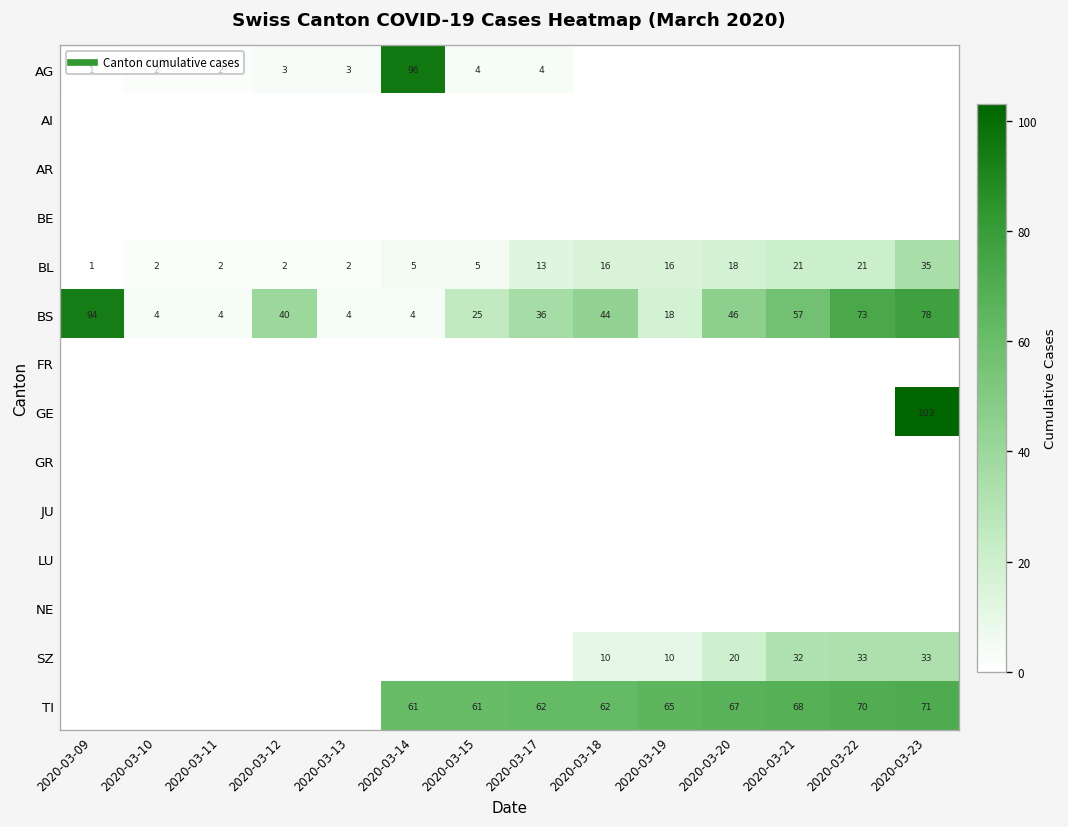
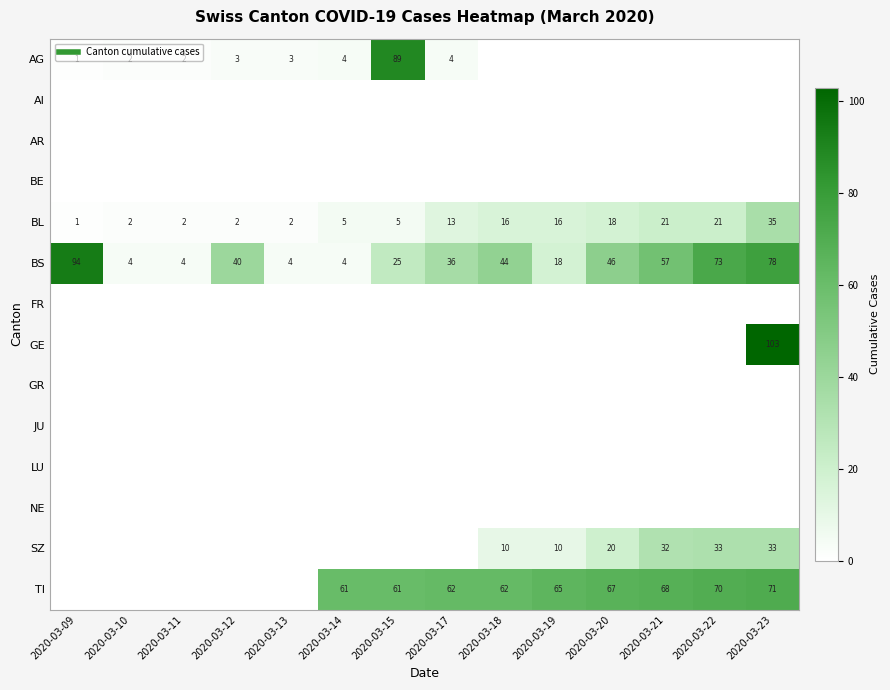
  {
    "AG": {
      "2020-03-12": 3,
      "2020-03-13": 3,
-     "2020-03-14": 96,
-     "2020-03-15": 4,
+     "2020-03-14": 4,
+     "2020-03-15": 89,
      "2020-03-17": 4
    },
    "BL": {
      "2020-03-09": 1,
      "2020-03-10": 2,
      "2020-03-11": 2,
      "2020-03-12": 2,
      "2020-03-13": 2,
      "2020-03-14": 5,
      "2020-03-15": 5,
      "2020-03-17": 13,
      "2020-03-18": 16,
      "2020-03-19": 16,
      "2020-03-20": 18,
      "2020-03-21": 21,
      "2020-03-22": 21,
      "2020-03-23": 35
    },
    "BS": {
      "2020-03-09": 94,
      "2020-03-10": 4,
      "2020-03-11": 4,
      "2020-03-12": 40,
      "2020-03-13": 4,
      "2020-03-14": 4,
      "2020-03-15": 25,
      "2020-03-17": 36,
      "2020-03-18": 44,
      "2020-03-19": 18,
      "2020-03-20": 46,
      "2020-03-21": 57,
      "2020-03-22": 73,
      "2020-03-23": 78
    },
    "GE": {
      "2020-03-23": 103
    },
    "SZ": {
      "2020-03-18": 10,
      "2020-03-19": 10,
      "2020-03-20": 20,
      "2020-03-21": 32,
      "2020-03-22": 33,
      "2020-03-23": 33
    },
    "TI": {
      "2020-03-14": 61,
      "2020-03-15": 61,
      "2020-03-17": 62,
      "2020-03-18": 62,
      "2020-03-19": 65,
      "2020-03-20": 67,
      "2020-03-21": 68,
      "2020-03-22": 70,
      "2020-03-23": 71
    }
  }
